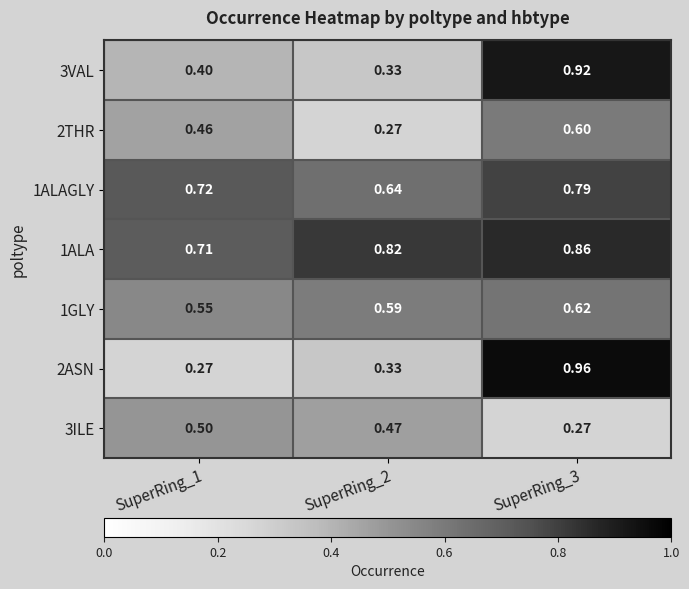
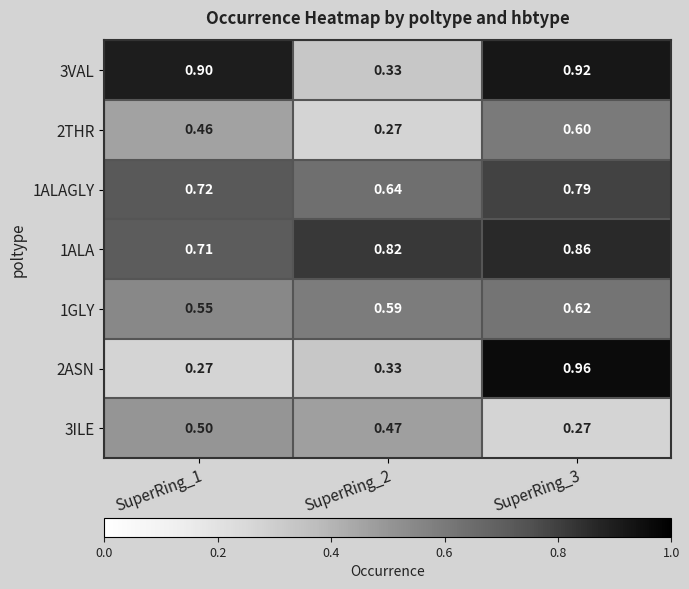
  {
    "3VAL": {
-     "SuperRing_1": 0.40,
+     "SuperRing_1": 0.90,
      "SuperRing_2": 0.33,
      "SuperRing_3": 0.92
    },
    "2THR": {
      "SuperRing_1": 0.46,
      "SuperRing_2": 0.27,
      "SuperRing_3": 0.60
    },
    "1ALAGLY": {
      "SuperRing_1": 0.72,
      "SuperRing_2": 0.64,
      "SuperRing_3": 0.79
    },
    "1ALA": {
      "SuperRing_1": 0.71,
      "SuperRing_2": 0.82,
      "SuperRing_3": 0.86
    },
    "1GLY": {
      "SuperRing_1": 0.55,
      "SuperRing_2": 0.59,
      "SuperRing_3": 0.62
    },
    "2ASN": {
      "SuperRing_1": 0.27,
      "SuperRing_2": 0.33,
      "SuperRing_3": 0.96
    },
    "3ILE": {
      "SuperRing_1": 0.50,
      "SuperRing_2": 0.47,
      "SuperRing_3": 0.27
    }
  }
